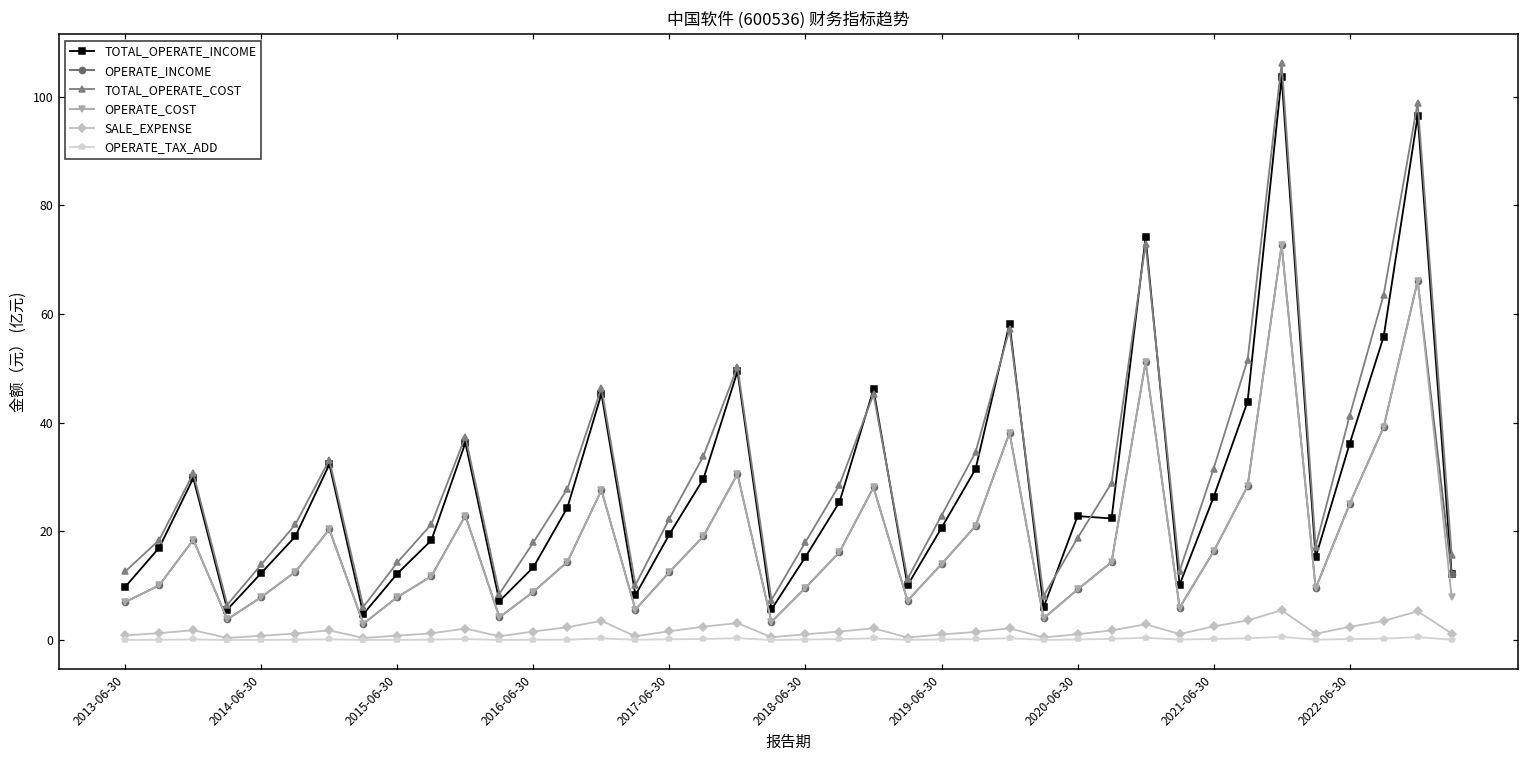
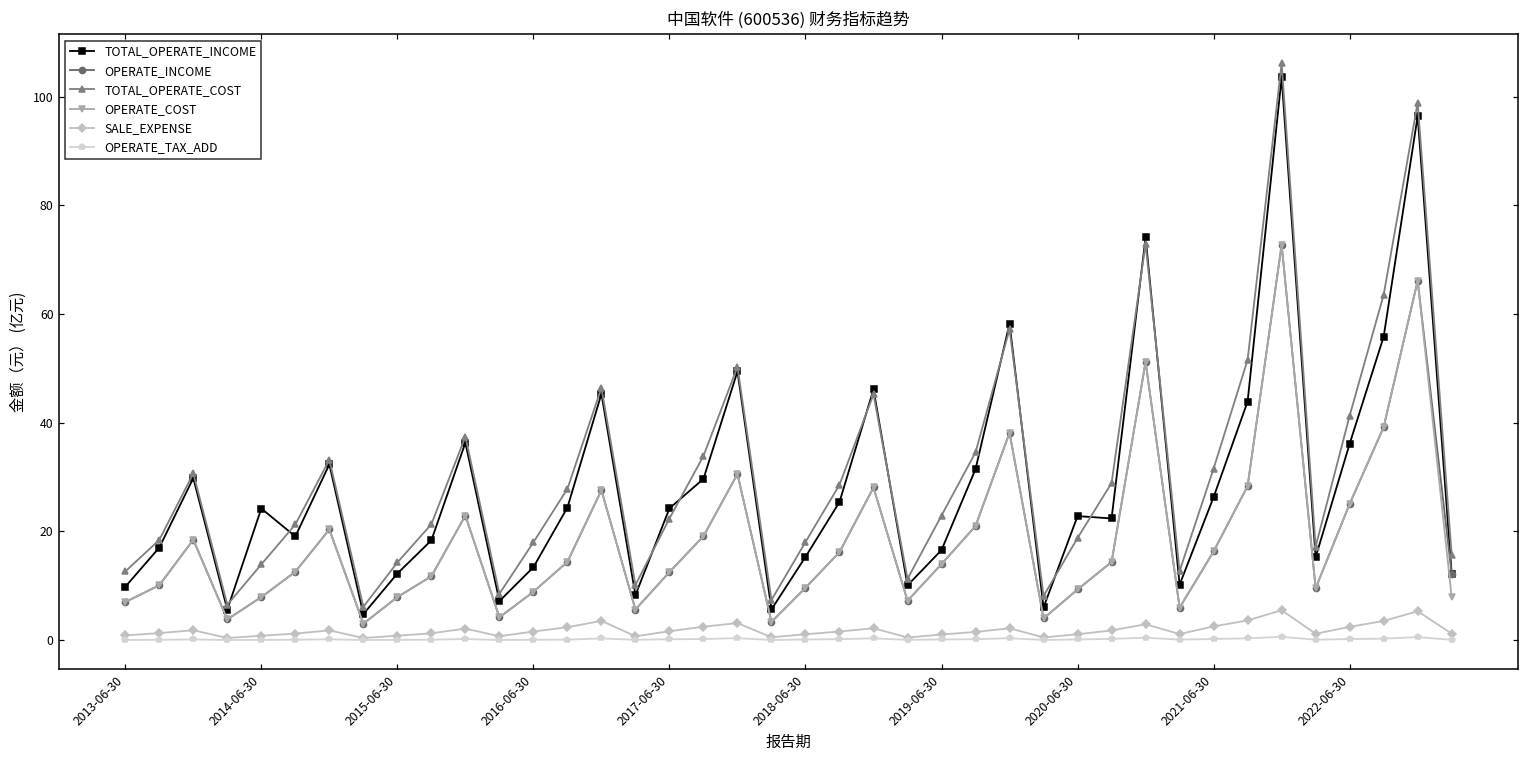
  {
    "TOTAL_OPERATE_INCOME": {
      "2013-06-30": 10,
-     "2014-06-30": 12,
+     "2014-06-30": 24,
      "2015-06-30": 12,
      "2016-06-30": 13,
-     "2017-06-30": 19,
+     "2017-06-30": 24,
      "2018-06-30": 15,
-     "2019-06-30": 21,
+     "2019-06-30": 17,
      "2020-06-30": 23,
      "2021-06-30": 26,
      "2022-06-30": 36
    }
  }
